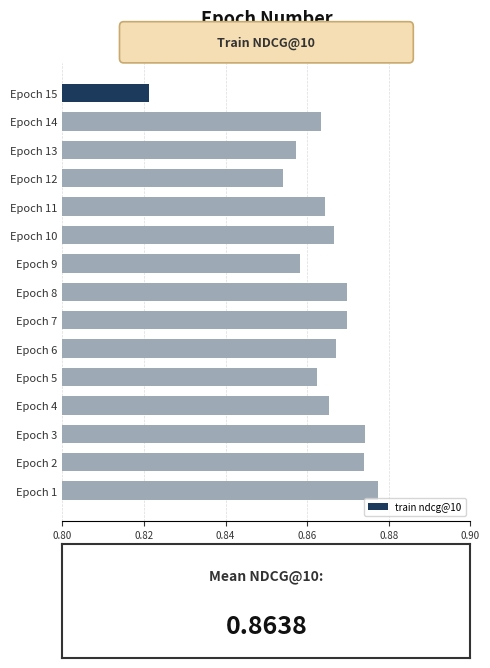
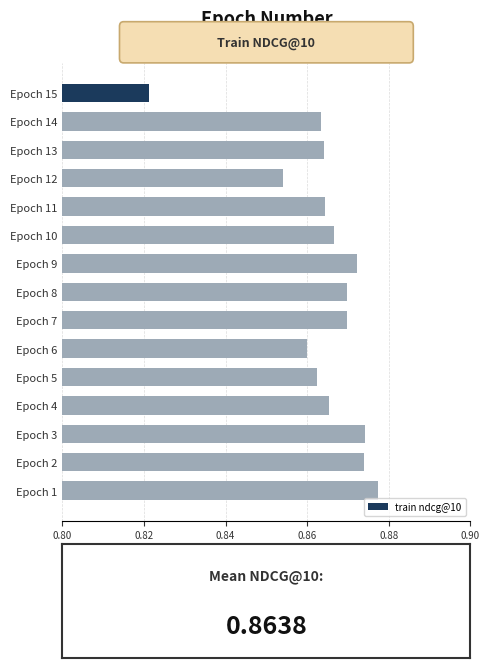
  {
    "Epoch 15": 0.821,
    "Epoch 14": 0.863,
-   "Epoch 13": 0.857,
+   "Epoch 13": 0.864,
    "Epoch 12": 0.854,
    "Epoch 11": 0.864,
    "Epoch 10": 0.867,
-   "Epoch 9": 0.858,
+   "Epoch 9": 0.872,
    "Epoch 8": 0.870,
    "Epoch 7": 0.870,
-   "Epoch 6": 0.867,
+   "Epoch 6": 0.860,
    "Epoch 5": 0.862,
    "Epoch 4": 0.865,
    "Epoch 3": 0.874,
    "Epoch 2": 0.874,
    "Epoch 1": 0.877
  }
